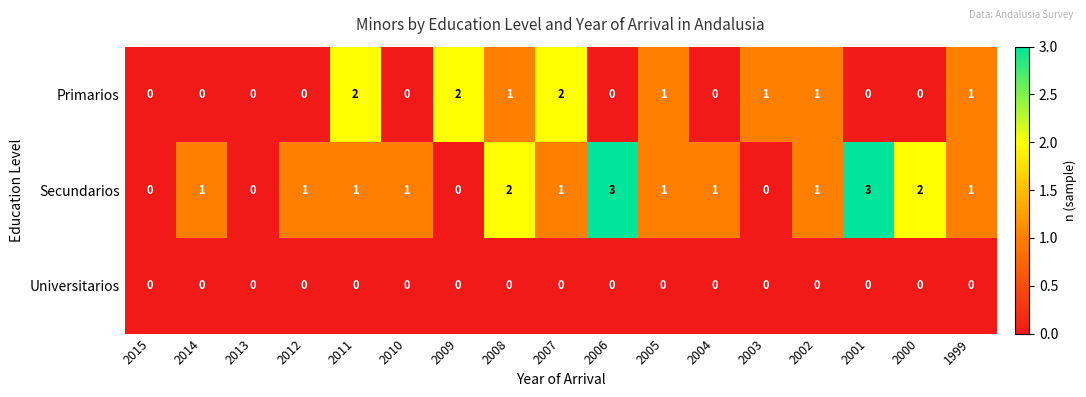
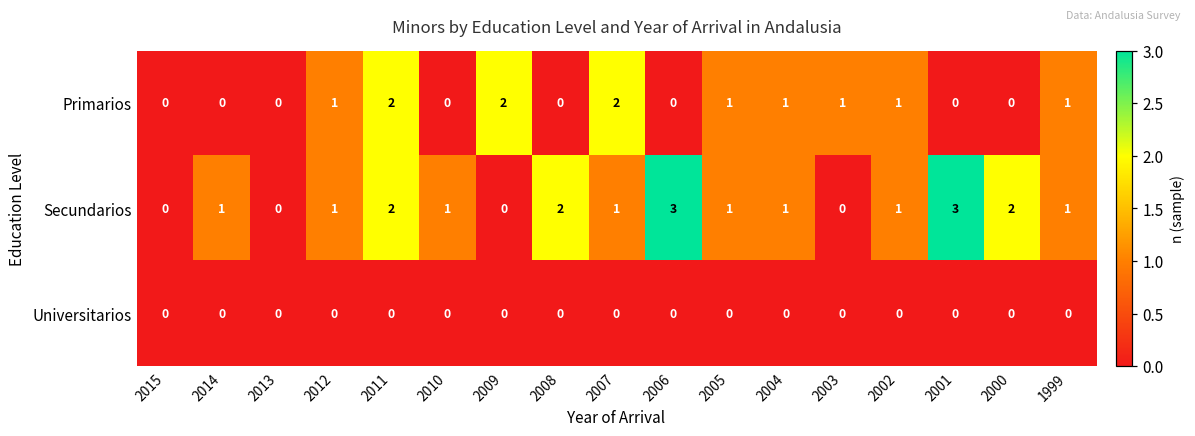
  {
    "Primarios": {
      "2015": 0,
      "2014": 0,
      "2013": 0,
-     "2012": 0,
+     "2012": 1,
      "2011": 2,
      "2010": 0,
      "2009": 2,
-     "2008": 1,
+     "2008": 0,
      "2007": 2,
      "2006": 0,
      "2005": 1,
-     "2004": 0,
+     "2004": 1,
      "2003": 1,
      "2002": 1,
      "2001": 0,
      "2000": 0,
      "1999": 1
    },
    "Secundarios": {
      "2015": 0,
      "2014": 1,
      "2013": 0,
      "2012": 1,
-     "2011": 1,
+     "2011": 2,
      "2010": 1,
      "2009": 0,
      "2008": 2,
      "2007": 1,
      "2006": 3,
      "2005": 1,
      "2004": 1,
      "2003": 0,
      "2002": 1,
      "2001": 3,
      "2000": 2,
      "1999": 1
    },
    "Universitarios": {
      "2015": 0,
      "2014": 0,
      "2013": 0,
      "2012": 0,
      "2011": 0,
      "2010": 0,
      "2009": 0,
      "2008": 0,
      "2007": 0,
      "2006": 0,
      "2005": 0,
      "2004": 0,
      "2003": 0,
      "2002": 0,
      "2001": 0,
      "2000": 0,
      "1999": 0
    }
  }
